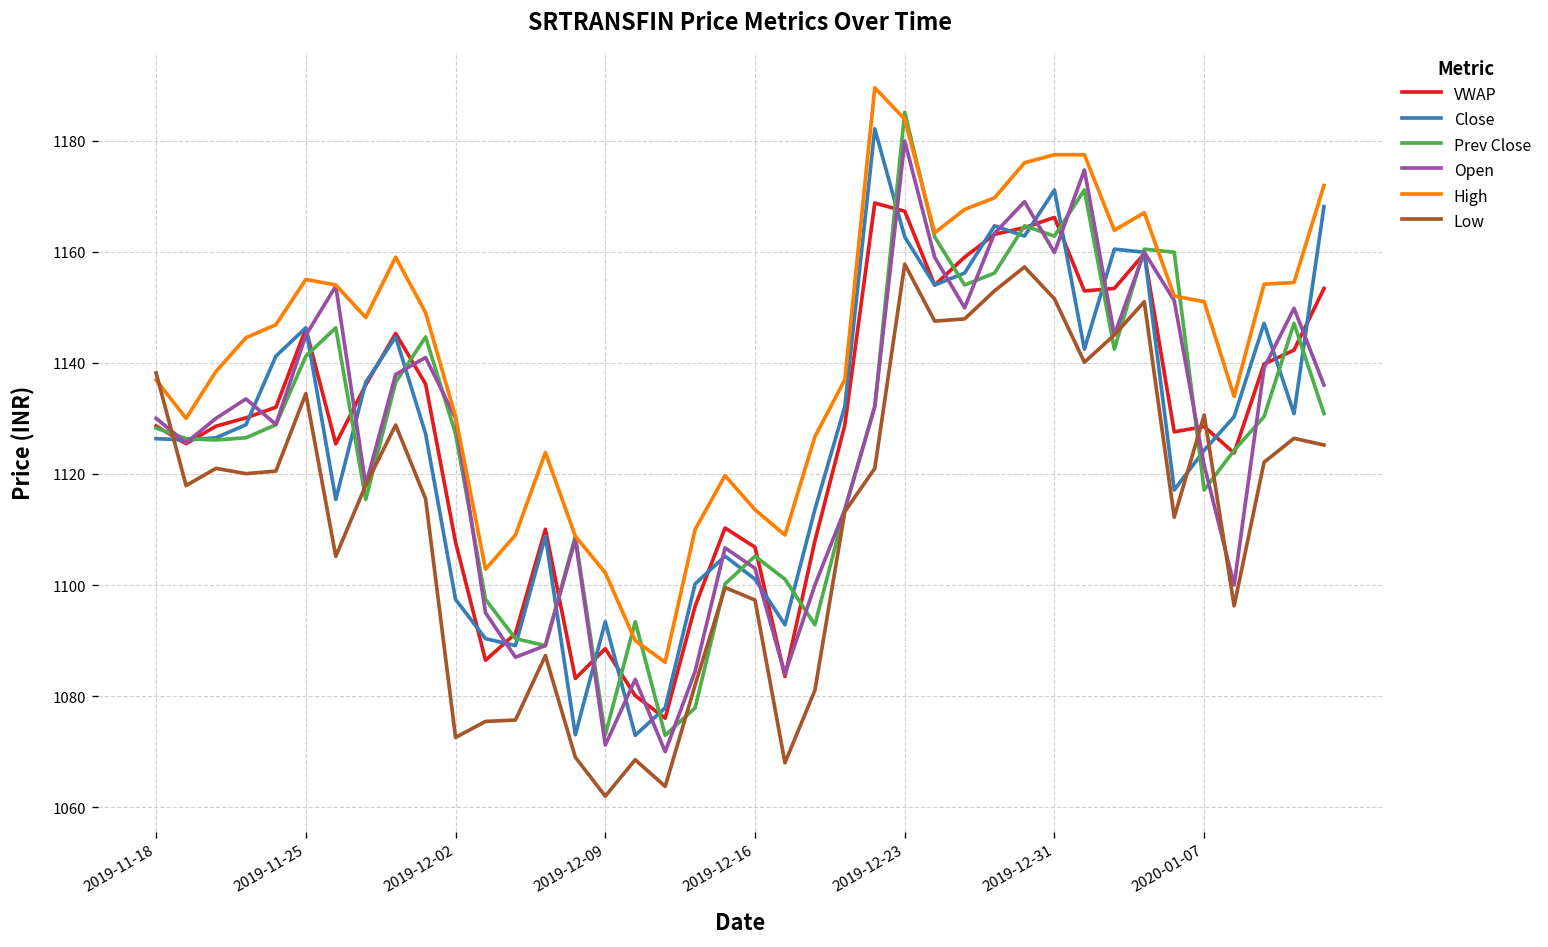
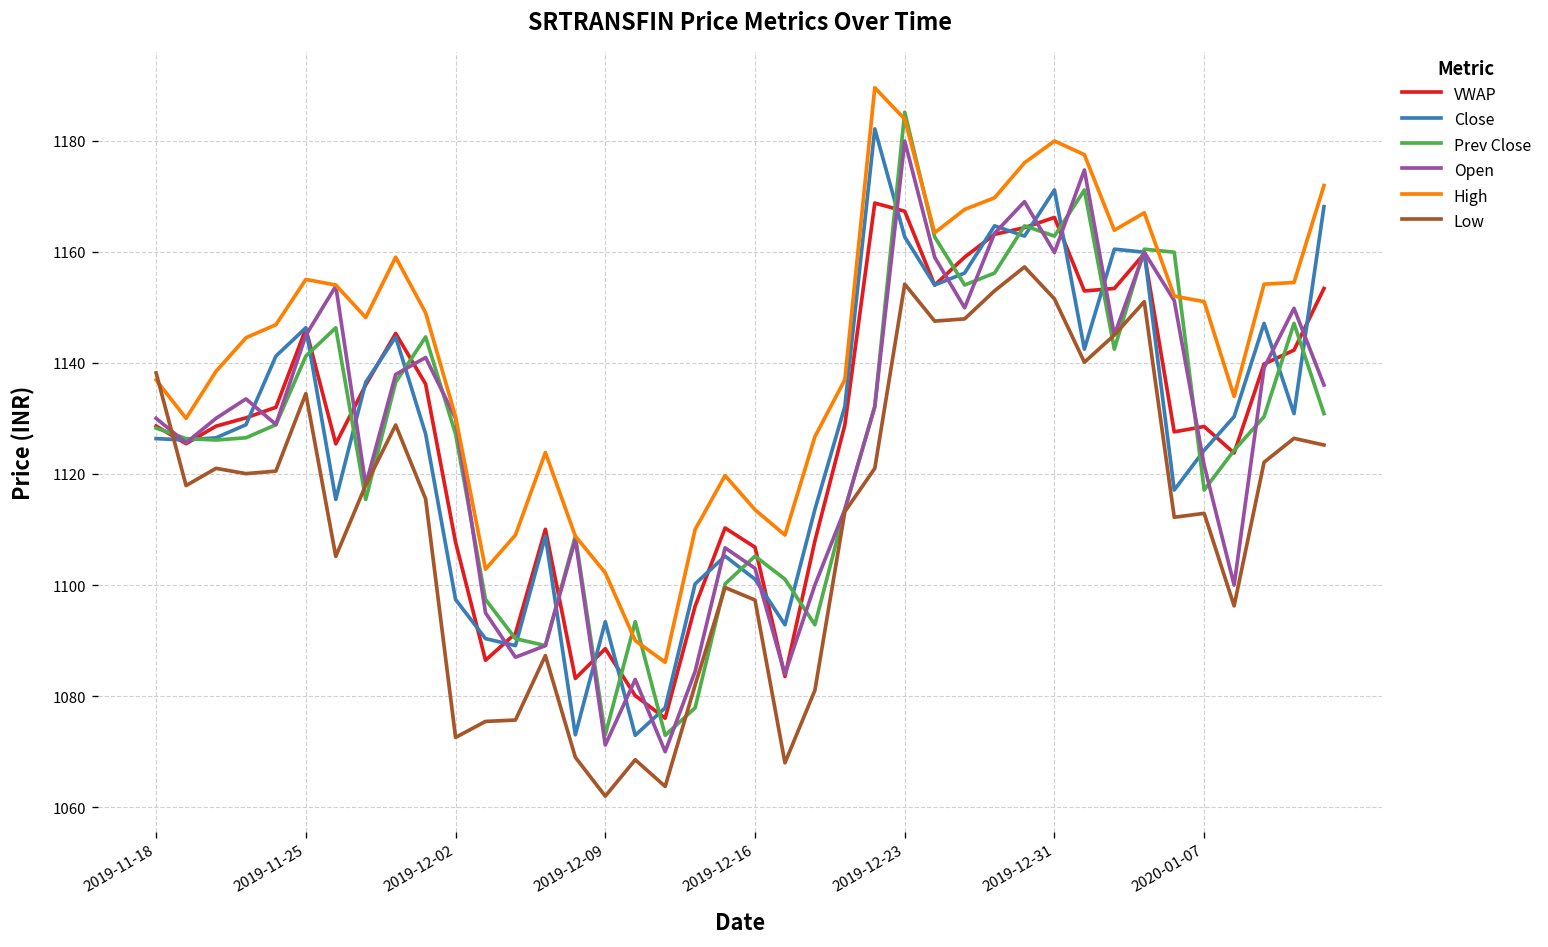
  {
    "VWAP": {
      "2019-12-02": 1108,
      "2019-12-09": 1089,
      "2019-12-16": 1107,
      "2019-12-23": 1167,
      "2019-12-31": 1166,
      "2020-01-07": 1129
    },
    "Close": {
      "2019-11-18": 1126,
      "2019-12-02": 1097,
      "2019-12-09": 1093,
      "2019-12-16": 1101,
      "2019-12-23": 1163,
      "2019-12-31": 1171,
      "2020-01-07": 1124
    },
    "Prev Close": {
      "2019-11-25": 1141,
      "2019-12-02": 1127,
      "2019-12-09": 1073,
      "2019-12-16": 1105,
      "2019-12-23": 1185,
      "2019-12-31": 1163,
      "2020-01-07": 1117
    },
    "Open": {
      "2019-11-18": 1130,
      "2019-11-25": 1145,
      "2019-12-09": 1071,
      "2019-12-16": 1103,
      "2019-12-23": 1180,
      "2019-12-31": 1160,
      "2020-01-07": 1122
    },
    "High": {
      "2019-11-18": 1137,
      "2019-11-25": 1155,
      "2019-12-09": 1102,
      "2019-12-16": 1114,
      "2019-12-23": 1184,
-     "2019-12-31": 1177,
+     "2019-12-31": 1180,
      "2020-01-07": 1151
    },
    "Low": {
      "2019-11-18": 1138,
      "2019-11-25": 1134,
      "2019-12-02": 1073,
      "2019-12-09": 1062,
      "2019-12-16": 1097,
-     "2019-12-23": 1158,
+     "2019-12-23": 1154,
      "2019-12-31": 1152,
-     "2020-01-07": 1131
+     "2020-01-07": 1113
    }
  }
